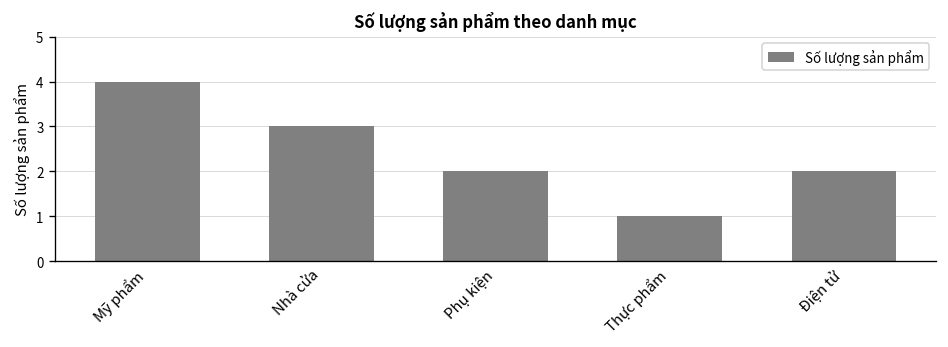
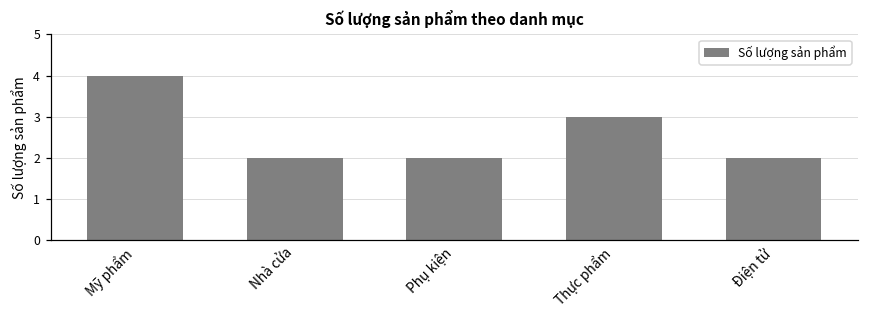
  {
    "Mỹ phẩm": 4,
-   "Nhà cửa": 3,
+   "Nhà cửa": 2,
    "Phụ kiện": 2,
-   "Thực phẩm": 1,
+   "Thực phẩm": 3,
    "Điện tử": 2
  }
